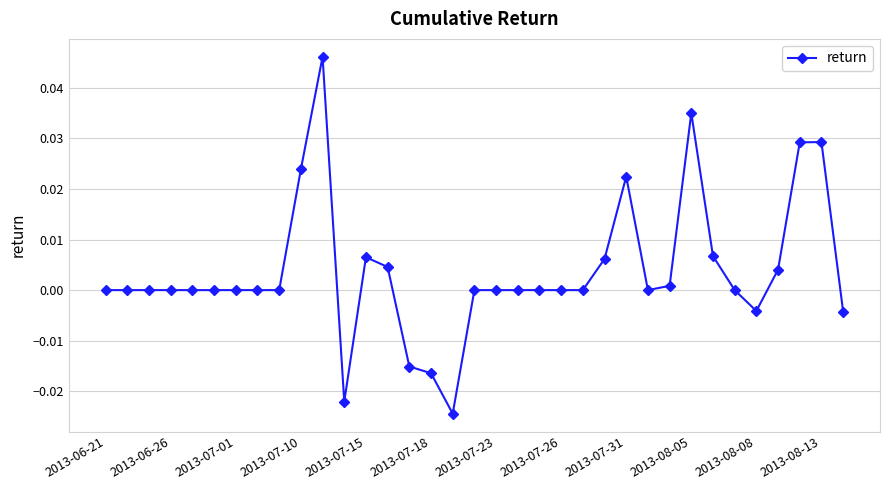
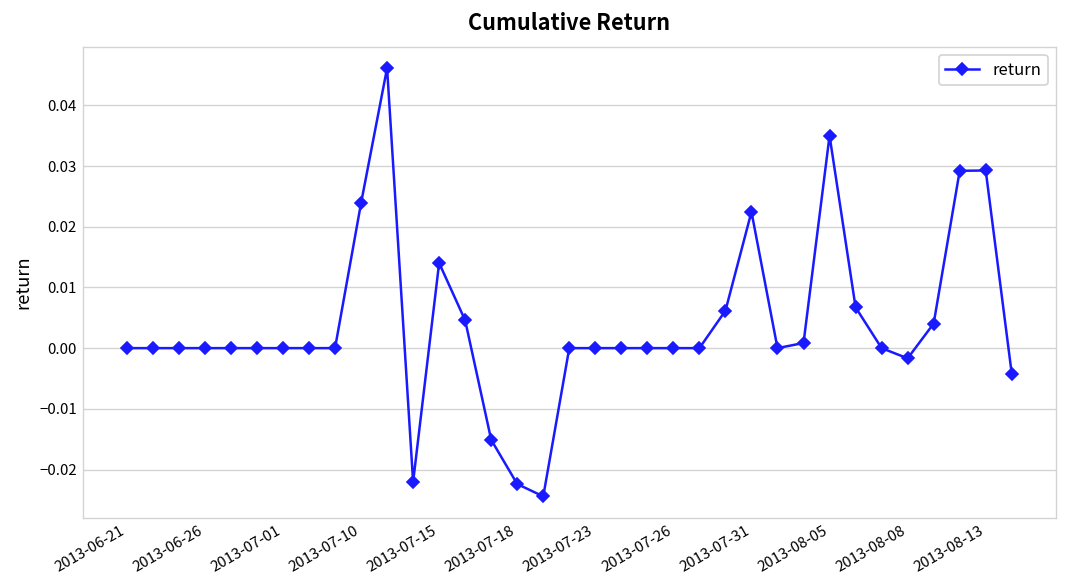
  {
    "2013-06-21": 0.000,
    "2013-06-26": 0.000,
    "2013-07-01": 0.000,
    "2013-07-10": 0.024,
-   "2013-07-15": 0.007,
-   "2013-07-18": -0.016,
+   "2013-07-15": 0.014,
+   "2013-07-18": -0.022,
    "2013-07-23": 0.000,
    "2013-07-26": 0.000,
    "2013-07-31": 0.022,
    "2013-08-05": 0.035,
-   "2013-08-08": -0.004,
+   "2013-08-08": -0.002,
    "2013-08-13": 0.029
  }
